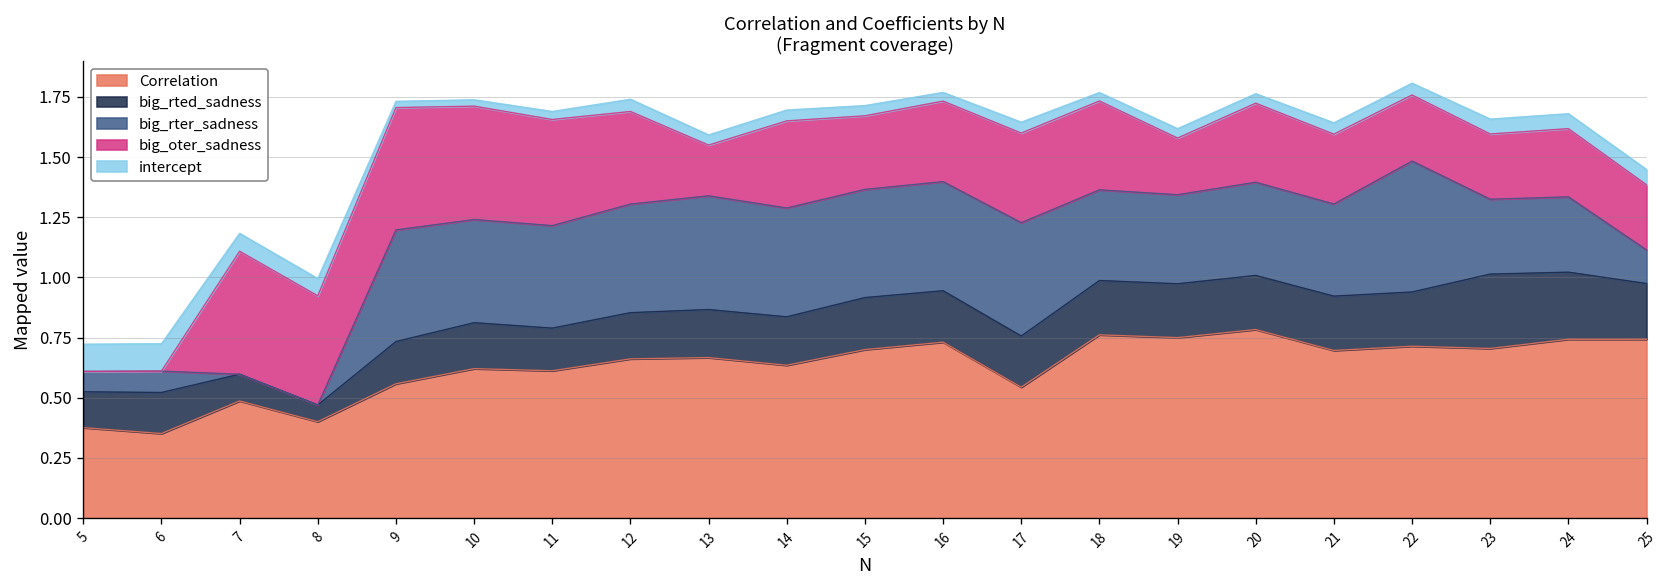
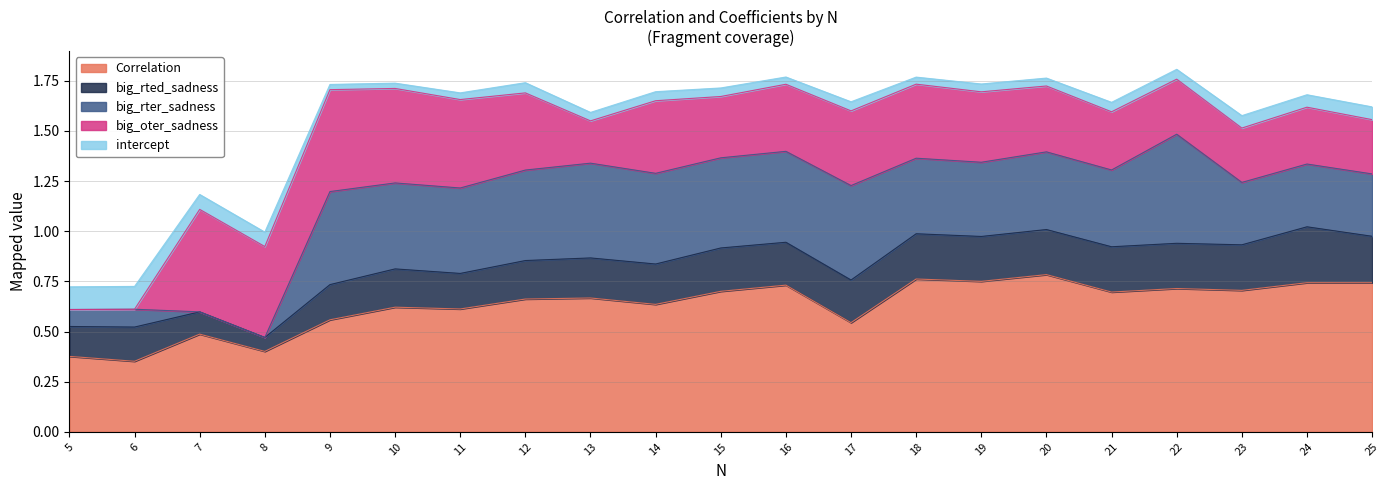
  {
    "Correlation": {
      "5": 0.38,
      "6": 0.35,
      "7": 0.49,
      "8": 0.40,
      "9": 0.56,
      "10": 0.62,
      "11": 0.61,
      "12": 0.66,
      "13": 0.67,
      "14": 0.64,
      "15": 0.70,
      "16": 0.73,
      "17": 0.54,
      "18": 0.76,
      "19": 0.75,
      "20": 0.78,
      "21": 0.70,
      "22": 0.71,
      "23": 0.71,
      "24": 0.74,
      "25": 0.74
    },
    "big_rted_sadness": {
      "5": 0.15,
      "6": 0.17,
      "9": 0.18,
      "10": 0.19,
      "11": 0.18,
      "12": 0.19,
      "13": 0.20,
      "14": 0.20,
      "15": 0.22,
      "16": 0.21,
      "17": 0.21,
      "18": 0.23,
      "19": 0.22,
      "20": 0.22,
      "21": 0.23,
      "22": 0.23,
-     "23": 0.31,
+     "23": 0.23,
      "24": 0.28,
      "25": 0.23
    },
    "big_rter_sadness": {
      "9": 0.46,
      "10": 0.43,
      "11": 0.43,
      "12": 0.45,
      "13": 0.47,
      "14": 0.45,
      "15": 0.45,
      "16": 0.45,
      "17": 0.47,
      "18": 0.38,
      "19": 0.37,
      "20": 0.39,
      "21": 0.38,
      "22": 0.54,
      "23": 0.31,
      "24": 0.31,
-     "25": 0.14
+     "25": 0.31
    },
    "big_oter_sadness": {
      "7": 0.51,
      "8": 0.45,
      "9": 0.51,
      "10": 0.47,
      "11": 0.44,
      "12": 0.38,
      "13": 0.21,
      "14": 0.36,
      "15": 0.31,
      "16": 0.33,
      "17": 0.37,
      "18": 0.37,
-     "19": 0.24,
+     "19": 0.35,
      "20": 0.33,
      "21": 0.29,
      "22": 0.27,
      "23": 0.27,
      "24": 0.28,
      "25": 0.27
    },
    "intercept": {
      "5": 0.11,
      "6": 0.11,
      "7": 0.07,
      "8": 0.07,
      "9": 0.03,
      "10": 0.03,
      "11": 0.03,
      "12": 0.05,
      "13": 0.04,
      "14": 0.05,
      "15": 0.04,
      "16": 0.04,
      "17": 0.05,
      "18": 0.04,
      "19": 0.04,
      "20": 0.04,
      "21": 0.05,
      "22": 0.05,
      "23": 0.06,
      "24": 0.06,
      "25": 0.06
    }
  }
